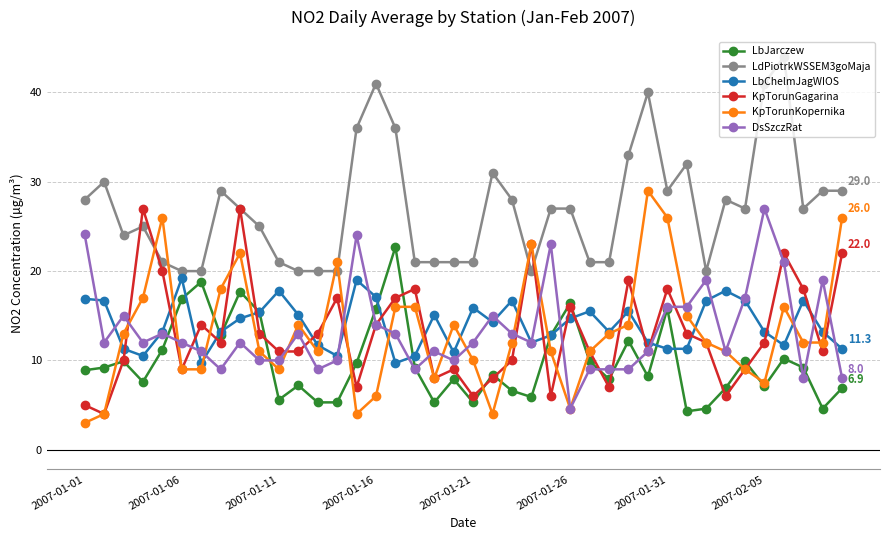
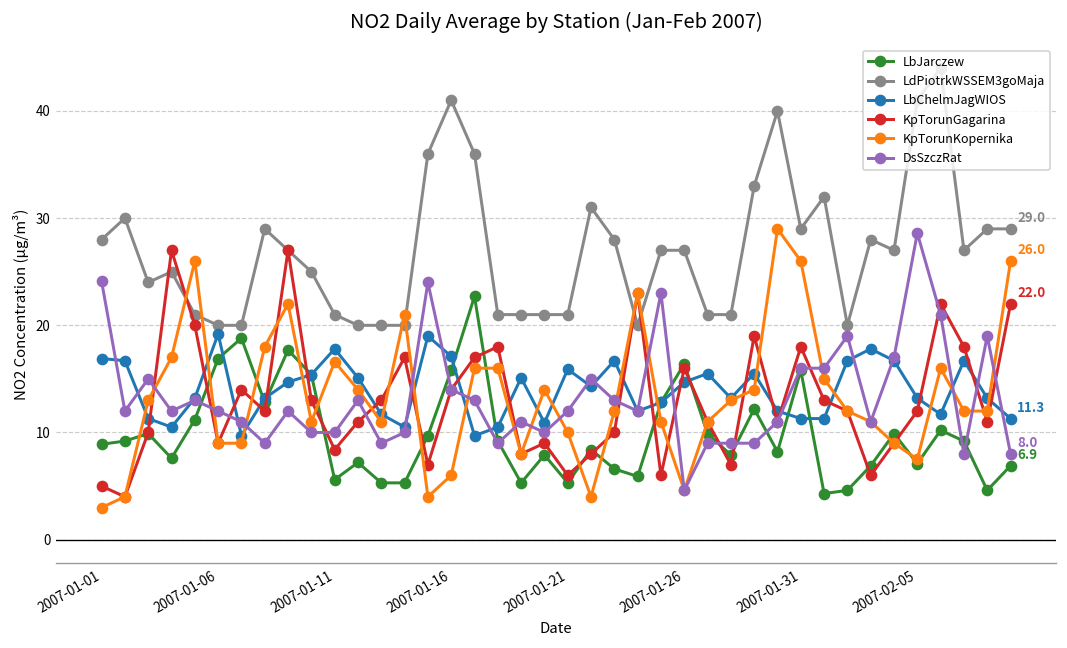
  {
    "LbJarczew": {
      "2007-01-01": 9,
      "2007-01-06": 17,
      "2007-01-11": 6,
      "2007-01-16": 16,
      "2007-01-21": 5,
      "2007-01-26": 16,
      "2007-02-05": 7
    },
    "LdPiotrkWSSEM3goMaja": {
      "2007-01-01": 28,
      "2007-01-06": 20,
      "2007-01-11": 21,
      "2007-01-16": 41,
      "2007-01-21": 21,
      "2007-01-26": 27,
      "2007-01-31": 29
    },
    "LbChelmJagWIOS": {
      "2007-01-01": 17,
      "2007-01-06": 19,
      "2007-01-11": 18,
      "2007-01-16": 17,
      "2007-01-21": 16,
      "2007-01-26": 15,
      "2007-01-31": 11,
      "2007-02-05": 13
    },
    "KpTorunGagarina": {
      "2007-01-01": 5,
-     "2007-01-11": 11,
+     "2007-01-11": 8,
      "2007-01-21": 6,
      "2007-01-26": 16,
      "2007-01-31": 18,
      "2007-02-05": 12
    },
    "KpTorunKopernika": {
      "2007-01-01": 3,
-     "2007-01-11": 9,
+     "2007-01-11": 17,
      "2007-01-16": 6,
      "2007-01-21": 10,
      "2007-01-31": 26,
      "2007-02-05": 8
    },
    "DsSzczRat": {
      "2007-01-01": 24,
      "2007-01-06": 12,
      "2007-01-11": 10,
      "2007-01-21": 12,
-     "2007-02-05": 27
+     "2007-02-05": 29
    }
  }
